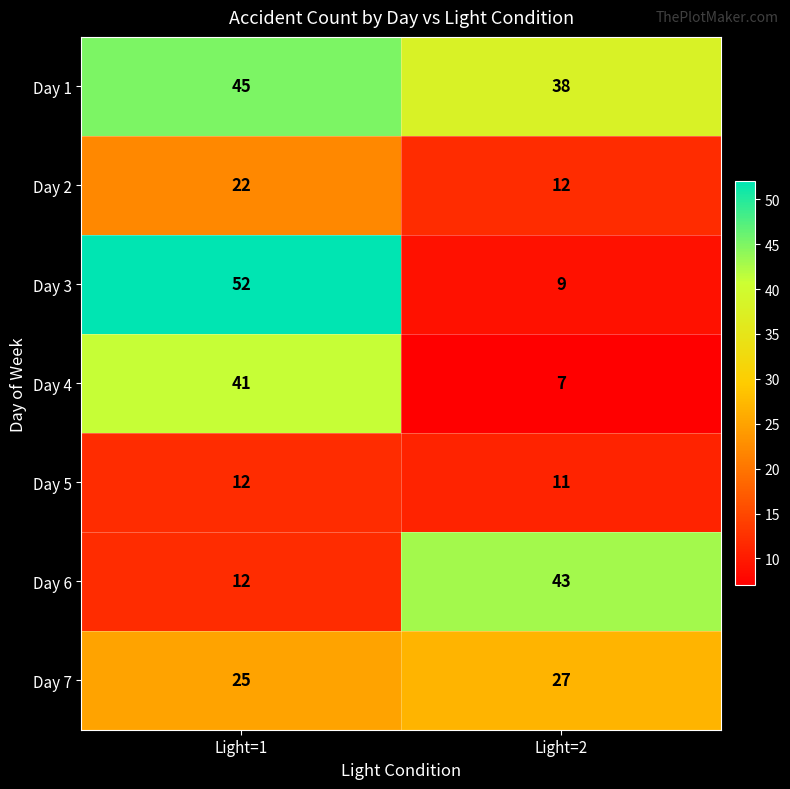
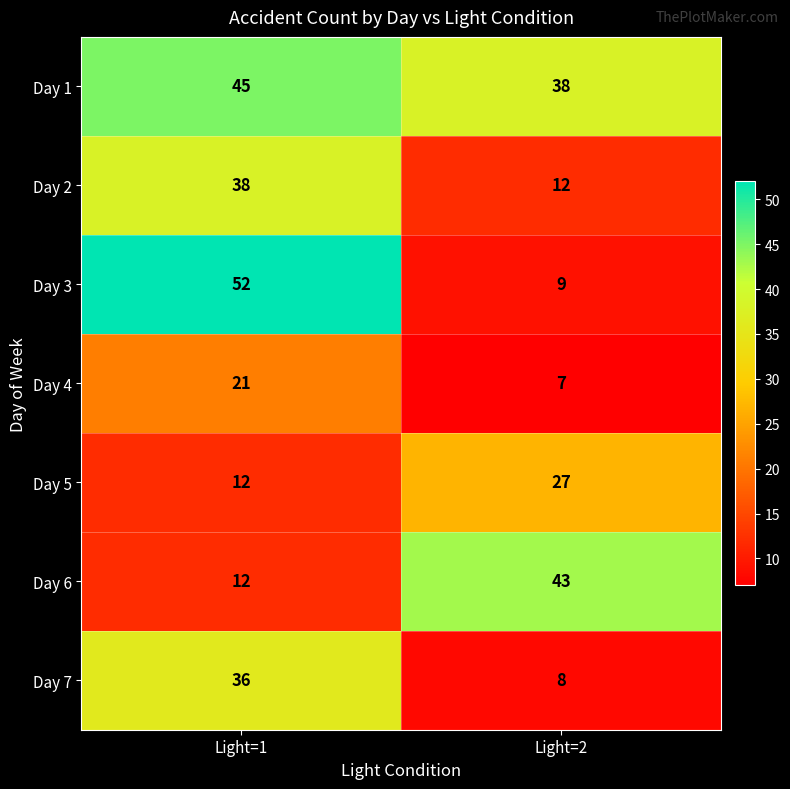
  {
    "Day 1": {
      "Light=1": 45,
      "Light=2": 38
    },
    "Day 2": {
-     "Light=1": 22,
+     "Light=1": 38,
      "Light=2": 12
    },
    "Day 3": {
      "Light=1": 52,
      "Light=2": 9
    },
    "Day 4": {
-     "Light=1": 41,
+     "Light=1": 21,
      "Light=2": 7
    },
    "Day 5": {
      "Light=1": 12,
-     "Light=2": 11
+     "Light=2": 27
    },
    "Day 6": {
      "Light=1": 12,
      "Light=2": 43
    },
    "Day 7": {
-     "Light=1": 25,
-     "Light=2": 27
+     "Light=1": 36,
+     "Light=2": 8
    }
  }
